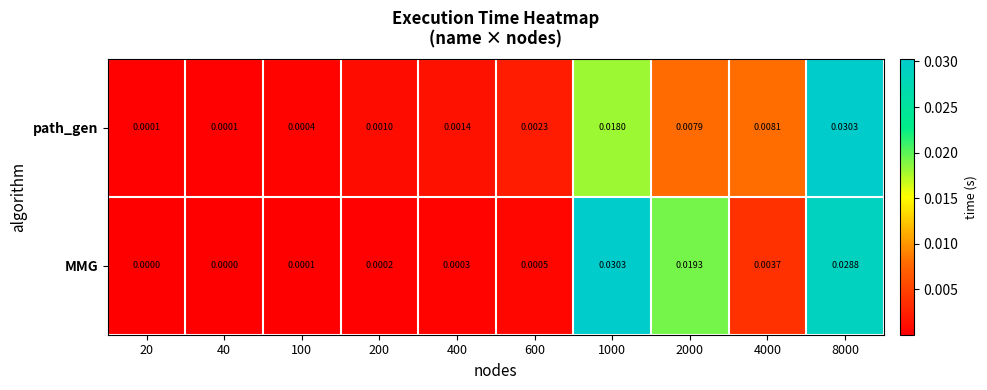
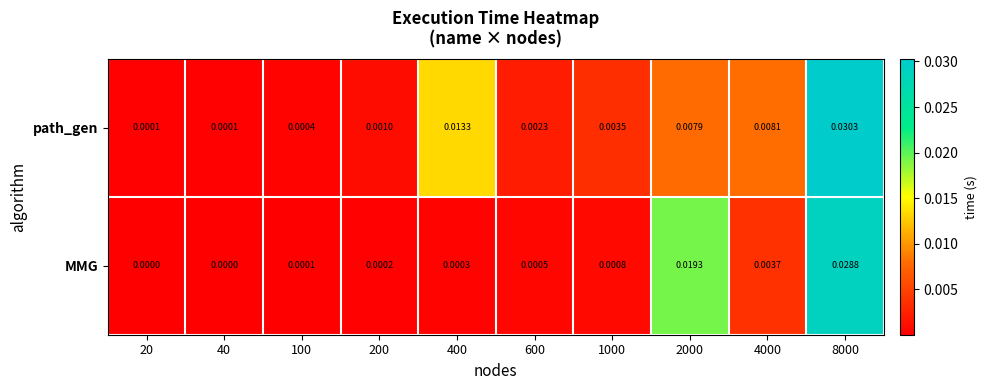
  {
    "path_gen": {
      "20": 0.0001,
      "40": 0.0001,
      "100": 0.0004,
      "200": 0.0010,
-     "400": 0.0014,
+     "400": 0.0133,
      "600": 0.0023,
-     "1000": 0.0180,
+     "1000": 0.0035,
      "2000": 0.0079,
      "4000": 0.0081,
      "8000": 0.0303
    },
    "MMG": {
      "20": 0.0000,
      "40": 0.0000,
      "100": 0.0001,
      "200": 0.0002,
      "400": 0.0003,
      "600": 0.0005,
-     "1000": 0.0303,
+     "1000": 0.0008,
      "2000": 0.0193,
      "4000": 0.0037,
      "8000": 0.0288
    }
  }
